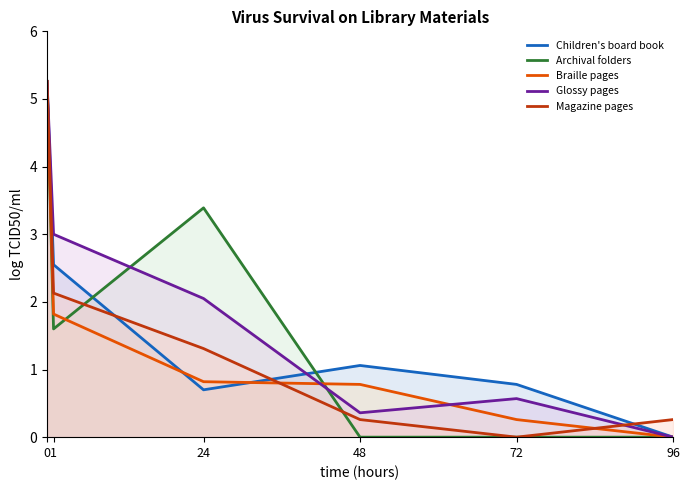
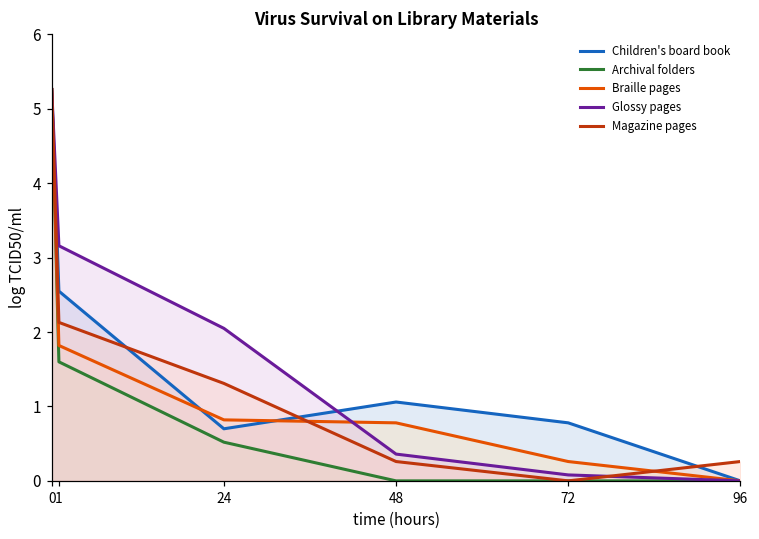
  {
    "Children's board book": {
      "1": 2.6,
      "24": 0.7,
      "48": 1.1,
      "72": 0.8
    },
    "Archival folders": {
      "1": 1.6,
-     "24": 3.4,
+     "24": 0.5,
      "48": 0.0
    },
    "Glossy pages": {
-     "1": 3.0,
+     "1": 3.2,
      "24": 2.1,
      "48": 0.4,
-     "72": 0.6
+     "72": 0.1
    }
  }
